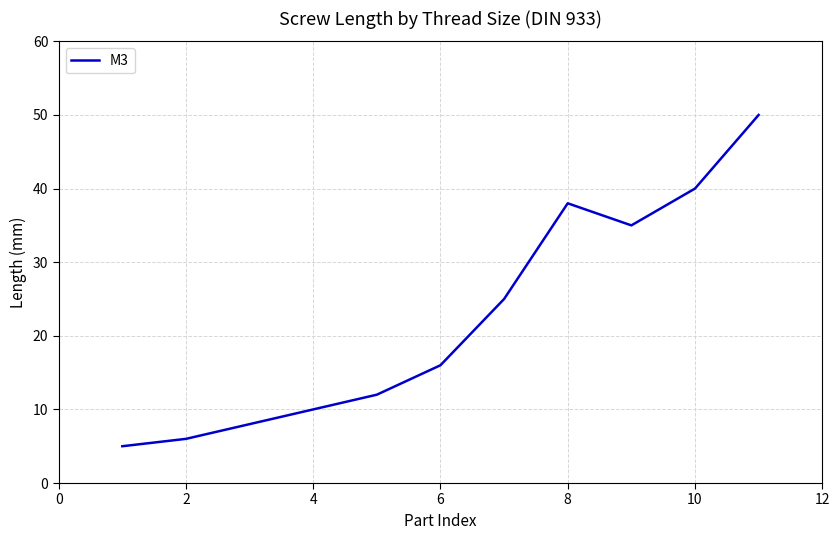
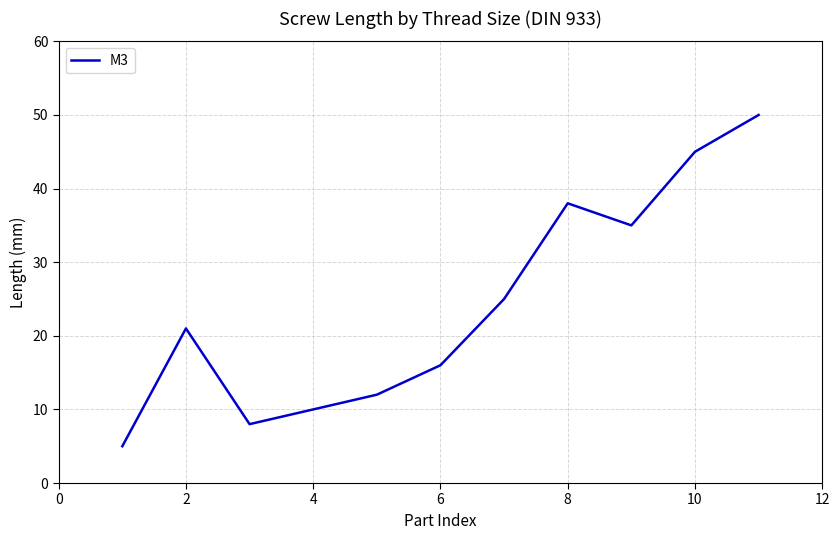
  {
-   "2": 6,
+   "2": 21,
    "4": 10,
    "6": 16,
    "8": 38,
-   "10": 40
+   "10": 45
  }
